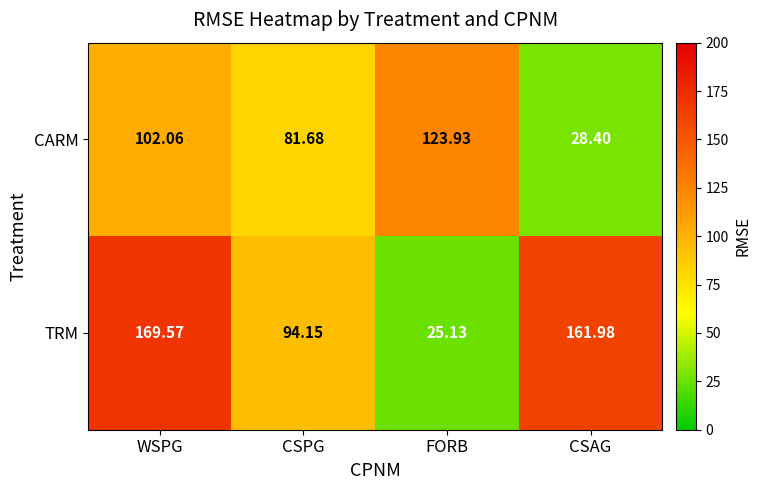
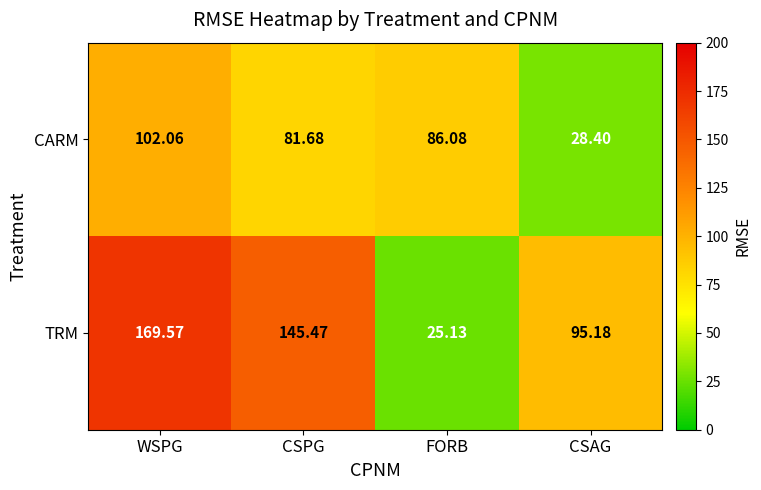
  {
    "CARM": {
      "WSPG": 102.06,
      "CSPG": 81.68,
-     "FORB": 123.93,
+     "FORB": 86.08,
      "CSAG": 28.40
    },
    "TRM": {
      "WSPG": 169.57,
-     "CSPG": 94.15,
+     "CSPG": 145.47,
      "FORB": 25.13,
-     "CSAG": 161.98
+     "CSAG": 95.18
    }
  }
